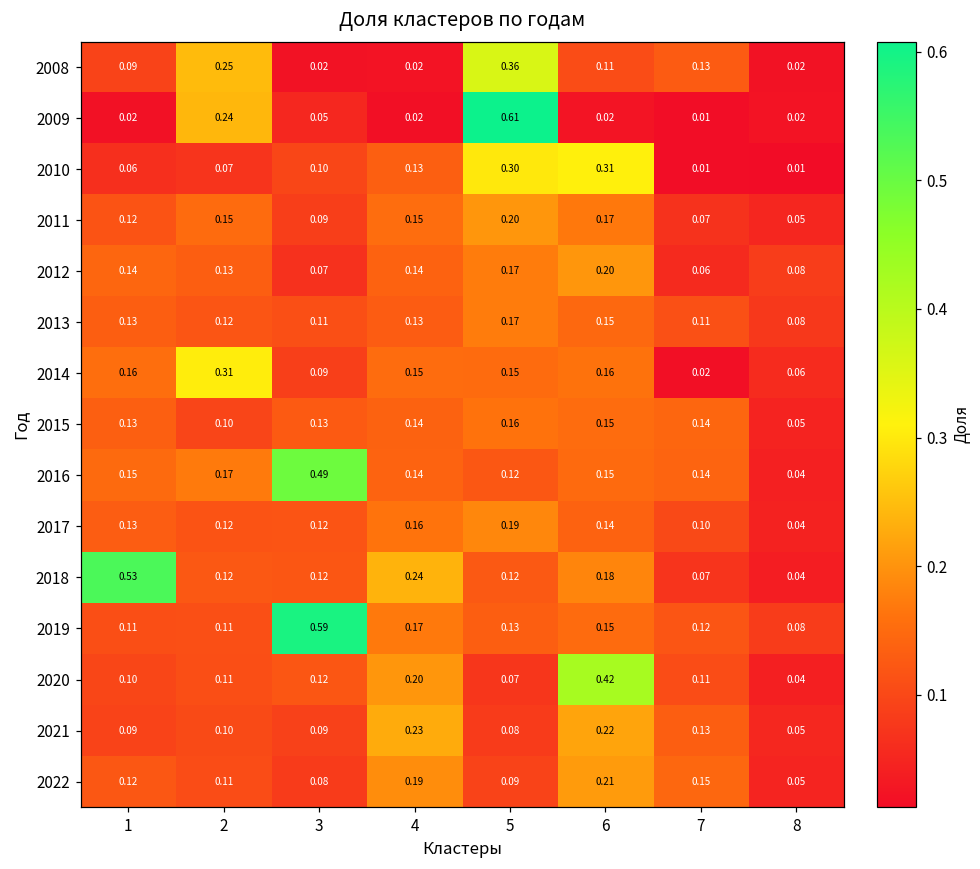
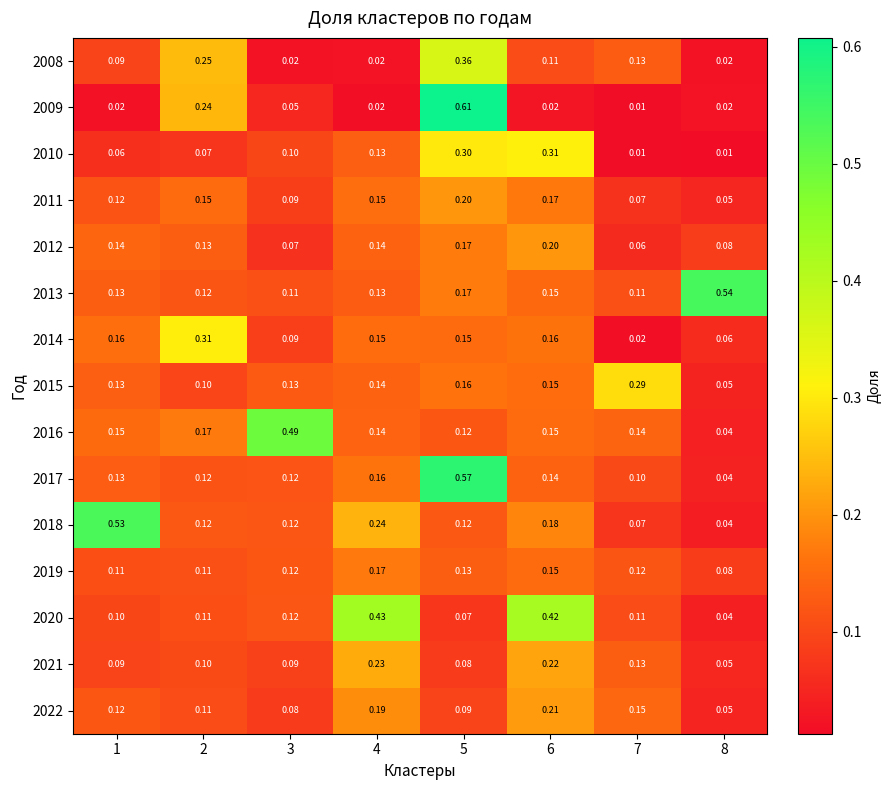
  {
    "2008": {
      "1": 0.09,
      "2": 0.25,
      "3": 0.02,
      "4": 0.02,
      "5": 0.36,
      "6": 0.11,
      "7": 0.13,
      "8": 0.02
    },
    "2009": {
      "1": 0.02,
      "2": 0.24,
      "3": 0.05,
      "4": 0.02,
      "5": 0.61,
      "6": 0.02,
      "7": 0.01,
      "8": 0.02
    },
    "2010": {
      "1": 0.06,
      "2": 0.07,
      "3": 0.10,
      "4": 0.13,
      "5": 0.30,
      "6": 0.31,
      "7": 0.01,
      "8": 0.01
    },
    "2011": {
      "1": 0.12,
      "2": 0.15,
      "3": 0.09,
      "4": 0.15,
      "5": 0.20,
      "6": 0.17,
      "7": 0.07,
      "8": 0.05
    },
    "2012": {
      "1": 0.14,
      "2": 0.13,
      "3": 0.07,
      "4": 0.14,
      "5": 0.17,
      "6": 0.20,
      "7": 0.06,
      "8": 0.08
    },
    "2013": {
      "1": 0.13,
      "2": 0.12,
      "3": 0.11,
      "4": 0.13,
      "5": 0.17,
      "6": 0.15,
      "7": 0.11,
-     "8": 0.08
+     "8": 0.54
    },
    "2014": {
      "1": 0.16,
      "2": 0.31,
      "3": 0.09,
      "4": 0.15,
      "5": 0.15,
      "6": 0.16,
      "7": 0.02,
      "8": 0.06
    },
    "2015": {
      "1": 0.13,
      "2": 0.10,
      "3": 0.13,
      "4": 0.14,
      "5": 0.16,
      "6": 0.15,
-     "7": 0.14,
+     "7": 0.29,
      "8": 0.05
    },
    "2016": {
      "1": 0.15,
      "2": 0.17,
      "3": 0.49,
      "4": 0.14,
      "5": 0.12,
      "6": 0.15,
      "7": 0.14,
      "8": 0.04
    },
    "2017": {
      "1": 0.13,
      "2": 0.12,
      "3": 0.12,
      "4": 0.16,
-     "5": 0.19,
+     "5": 0.57,
      "6": 0.14,
      "7": 0.10,
      "8": 0.04
    },
    "2018": {
      "1": 0.53,
      "2": 0.12,
      "3": 0.12,
      "4": 0.24,
      "5": 0.12,
      "6": 0.18,
      "7": 0.07,
      "8": 0.04
    },
    "2019": {
      "1": 0.11,
      "2": 0.11,
-     "3": 0.59,
+     "3": 0.12,
      "4": 0.17,
      "5": 0.13,
      "6": 0.15,
      "7": 0.12,
      "8": 0.08
    },
    "2020": {
      "1": 0.10,
      "2": 0.11,
      "3": 0.12,
-     "4": 0.20,
+     "4": 0.43,
      "5": 0.07,
      "6": 0.42,
      "7": 0.11,
      "8": 0.04
    },
    "2021": {
      "1": 0.09,
      "2": 0.10,
      "3": 0.09,
      "4": 0.23,
      "5": 0.08,
      "6": 0.22,
      "7": 0.13,
      "8": 0.05
    },
    "2022": {
      "1": 0.12,
      "2": 0.11,
      "3": 0.08,
      "4": 0.19,
      "5": 0.09,
      "6": 0.21,
      "7": 0.15,
      "8": 0.05
    }
  }
